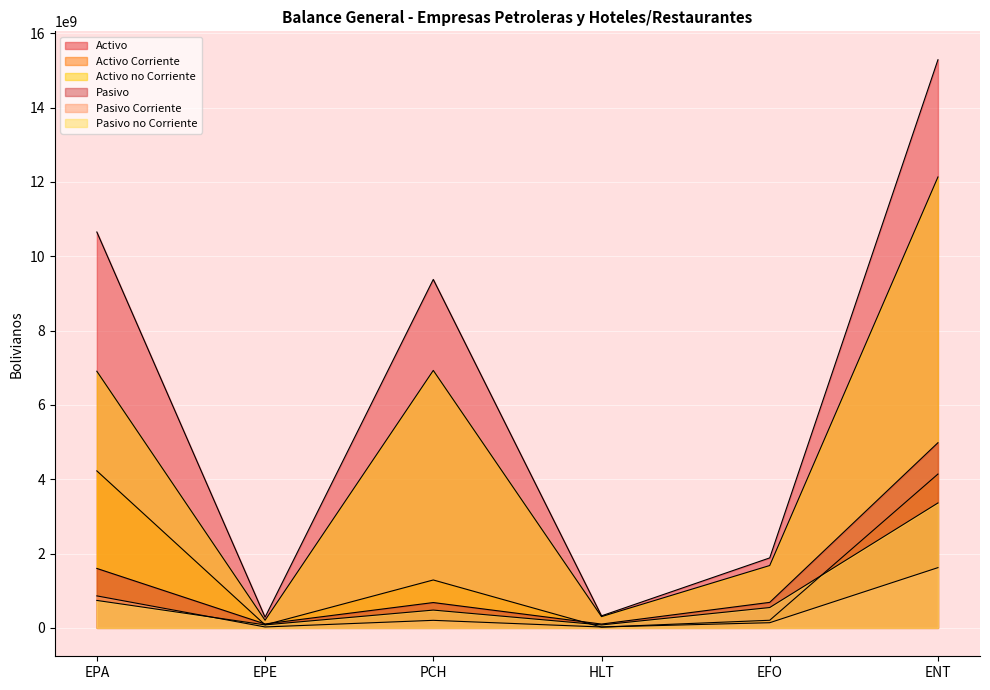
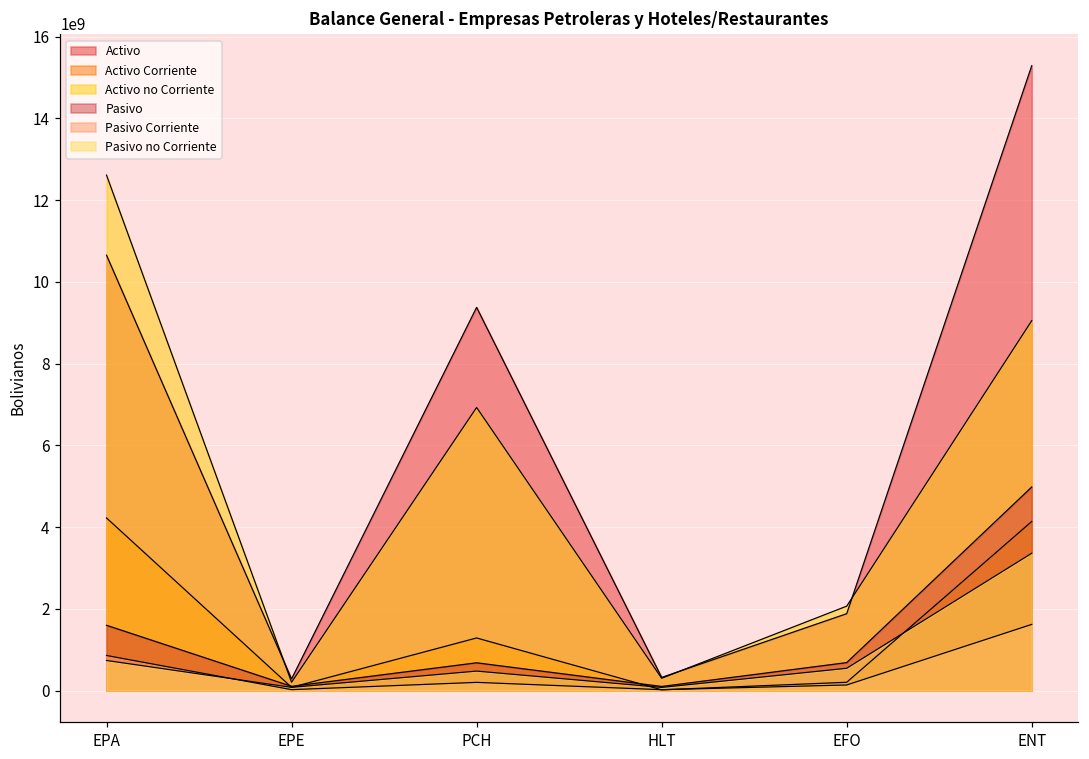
  {
    "Activo Corriente": {
      "EPA": 4200000000,
      "PCH": 1300000000,
      "ENT": 4100000000
    },
    "Activo no Corriente": {
-     "EPA": 6900000000,
+     "EPA": 12600000000,
      "EPE": 200000000,
      "PCH": 6900000000,
-     "EFO": 1700000000,
-     "ENT": 12100000000
+     "EFO": 2100000000,
+     "ENT": 9100000000
    }
  }
